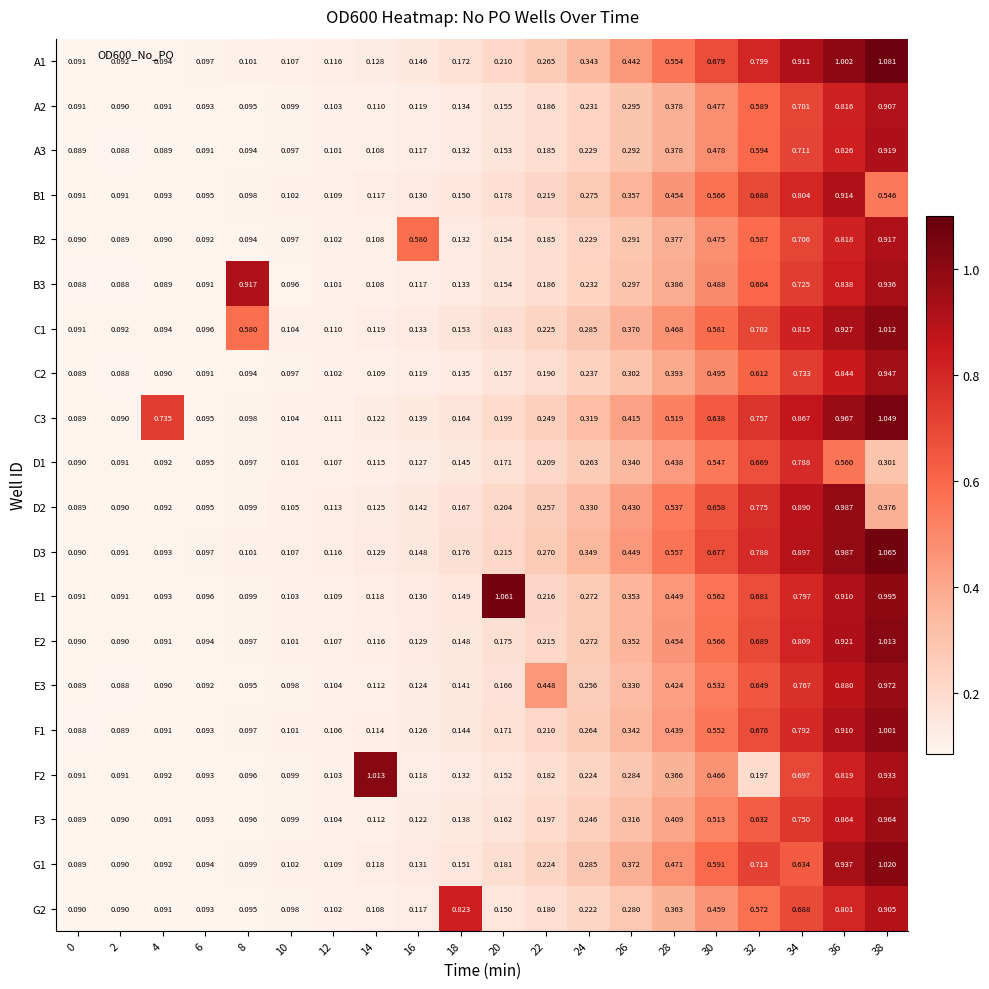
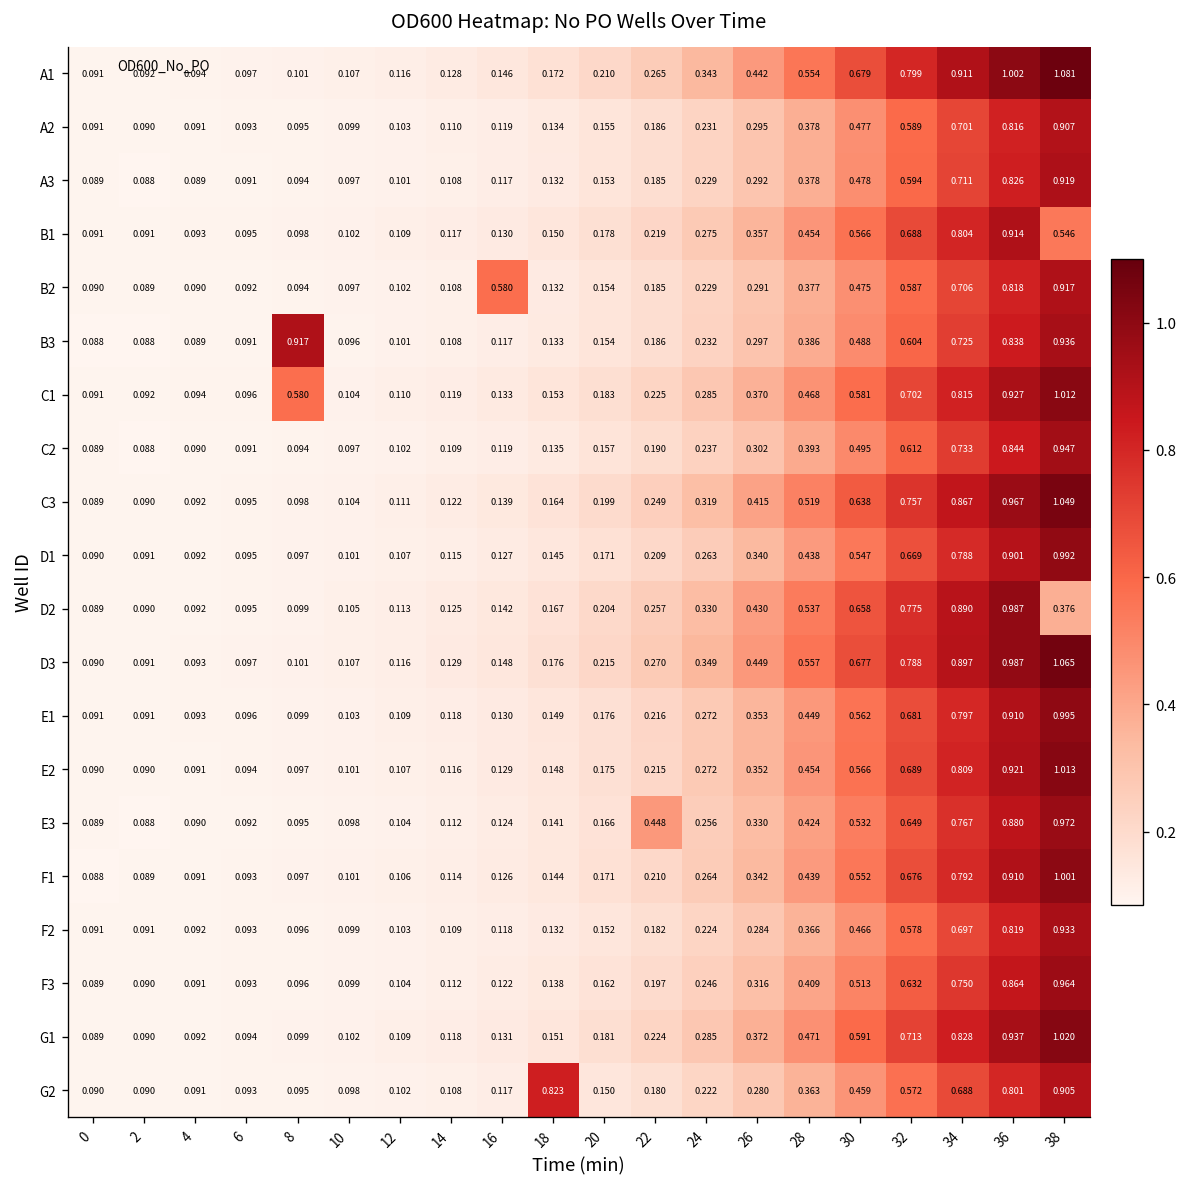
  {
    "C3": {
      "0": 0.089,
      "2": 0.090,
-     "4": 0.735,
+     "4": 0.092,
      "6": 0.095,
      "8": 0.098,
      "10": 0.104,
      "12": 0.111,
      "14": 0.122,
      "16": 0.139,
      "18": 0.164,
      "20": 0.199,
      "22": 0.249,
      "24": 0.319,
      "26": 0.415,
      "28": 0.519,
      "30": 0.638,
      "32": 0.757,
      "34": 0.867,
      "36": 0.967,
      "38": 1.049
    },
    "D1": {
      "0": 0.090,
      "2": 0.091,
      "4": 0.092,
      "6": 0.095,
      "8": 0.097,
      "10": 0.101,
      "12": 0.107,
      "14": 0.115,
      "16": 0.127,
      "18": 0.145,
      "20": 0.171,
      "22": 0.209,
      "24": 0.263,
      "26": 0.340,
      "28": 0.438,
      "30": 0.547,
      "32": 0.669,
      "34": 0.788,
-     "36": 0.560,
-     "38": 0.301
+     "36": 0.901,
+     "38": 0.992
    },
    "E1": {
      "0": 0.091,
      "2": 0.091,
      "4": 0.093,
      "6": 0.096,
      "8": 0.099,
      "10": 0.103,
      "12": 0.109,
      "14": 0.118,
      "16": 0.130,
      "18": 0.149,
-     "20": 1.061,
+     "20": 0.176,
      "22": 0.216,
      "24": 0.272,
      "26": 0.353,
      "28": 0.449,
      "30": 0.562,
      "32": 0.681,
      "34": 0.797,
      "36": 0.910,
      "38": 0.995
    },
    "F2": {
      "0": 0.091,
      "2": 0.091,
      "4": 0.092,
      "6": 0.093,
      "8": 0.096,
      "10": 0.099,
      "12": 0.103,
-     "14": 1.013,
+     "14": 0.109,
      "16": 0.118,
      "18": 0.132,
      "20": 0.152,
      "22": 0.182,
      "24": 0.224,
      "26": 0.284,
      "28": 0.366,
      "30": 0.466,
-     "32": 0.197,
+     "32": 0.578,
      "34": 0.697,
      "36": 0.819,
      "38": 0.933
    },
    "G1": {
      "0": 0.089,
      "2": 0.090,
      "4": 0.092,
      "6": 0.094,
      "8": 0.099,
      "10": 0.102,
      "12": 0.109,
      "14": 0.118,
      "16": 0.131,
      "18": 0.151,
      "20": 0.181,
      "22": 0.224,
      "24": 0.285,
      "26": 0.372,
      "28": 0.471,
      "30": 0.591,
      "32": 0.713,
-     "34": 0.634,
+     "34": 0.828,
      "36": 0.937,
      "38": 1.020
    }
  }
